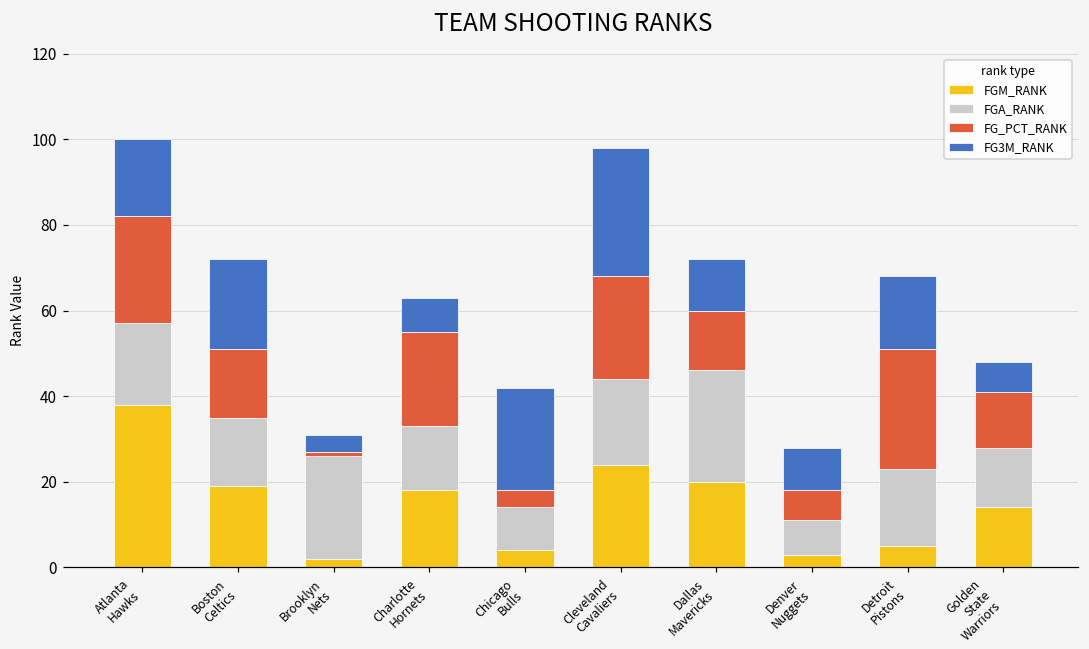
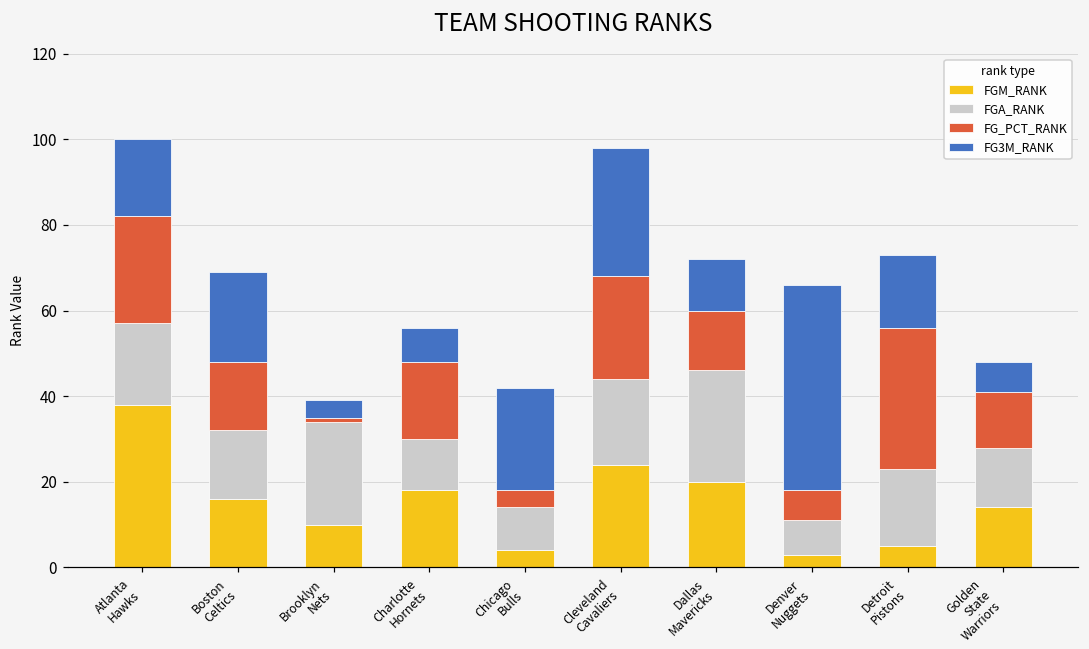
  {
    "FGM_RANK": {
      "Atlanta Hawks": 38,
-     "Boston Celtics": 19,
-     "Brooklyn Nets": 2,
+     "Boston Celtics": 16,
+     "Brooklyn Nets": 10,
      "Charlotte Hornets": 18,
      "Chicago Bulls": 4,
      "Cleveland Cavaliers": 24,
      "Dallas Mavericks": 20,
      "Denver Nuggets": 3,
      "Detroit Pistons": 5,
      "Golden State Warriors": 14
    },
    "FGA_RANK": {
      "Atlanta Hawks": 19,
      "Boston Celtics": 16,
      "Brooklyn Nets": 24,
-     "Charlotte Hornets": 15,
+     "Charlotte Hornets": 12,
      "Chicago Bulls": 10,
      "Cleveland Cavaliers": 20,
      "Dallas Mavericks": 26,
      "Denver Nuggets": 8,
      "Detroit Pistons": 18,
      "Golden State Warriors": 14
    },
    "FG_PCT_RANK": {
      "Atlanta Hawks": 25,
      "Boston Celtics": 16,
      "Brooklyn Nets": 1,
-     "Charlotte Hornets": 22,
+     "Charlotte Hornets": 18,
      "Chicago Bulls": 4,
      "Cleveland Cavaliers": 24,
      "Dallas Mavericks": 14,
      "Denver Nuggets": 7,
-     "Detroit Pistons": 28,
+     "Detroit Pistons": 33,
      "Golden State Warriors": 13
    },
    "FG3M_RANK": {
      "Atlanta Hawks": 18,
      "Boston Celtics": 21,
      "Brooklyn Nets": 4,
      "Charlotte Hornets": 8,
      "Chicago Bulls": 24,
      "Cleveland Cavaliers": 30,
      "Dallas Mavericks": 12,
-     "Denver Nuggets": 10,
+     "Denver Nuggets": 48,
      "Detroit Pistons": 17,
      "Golden State Warriors": 7
    }
  }
